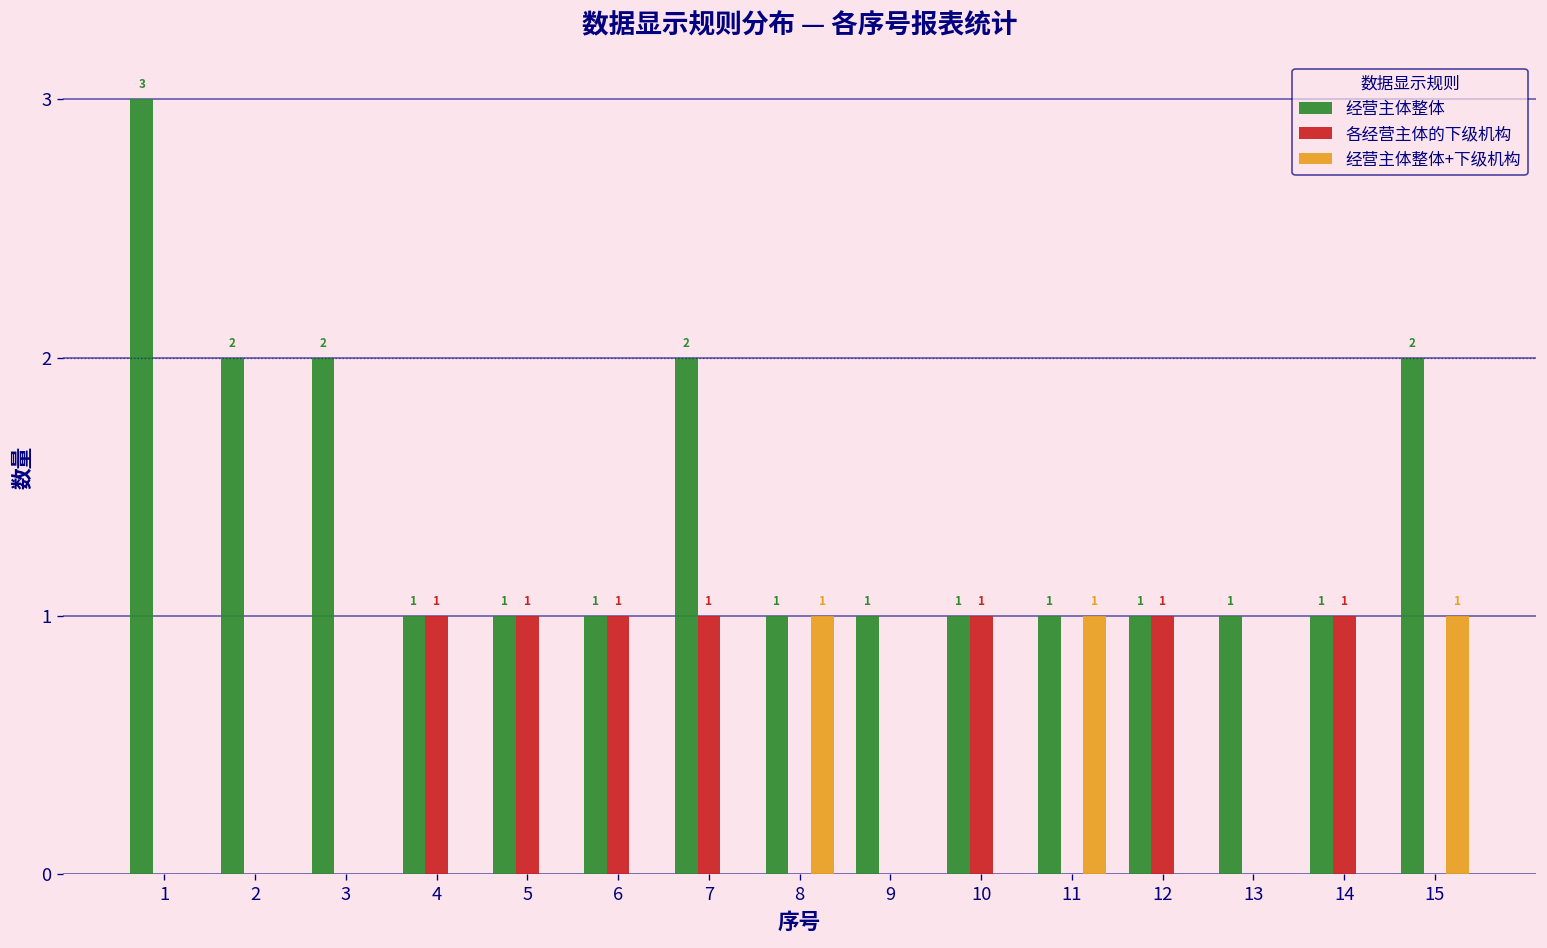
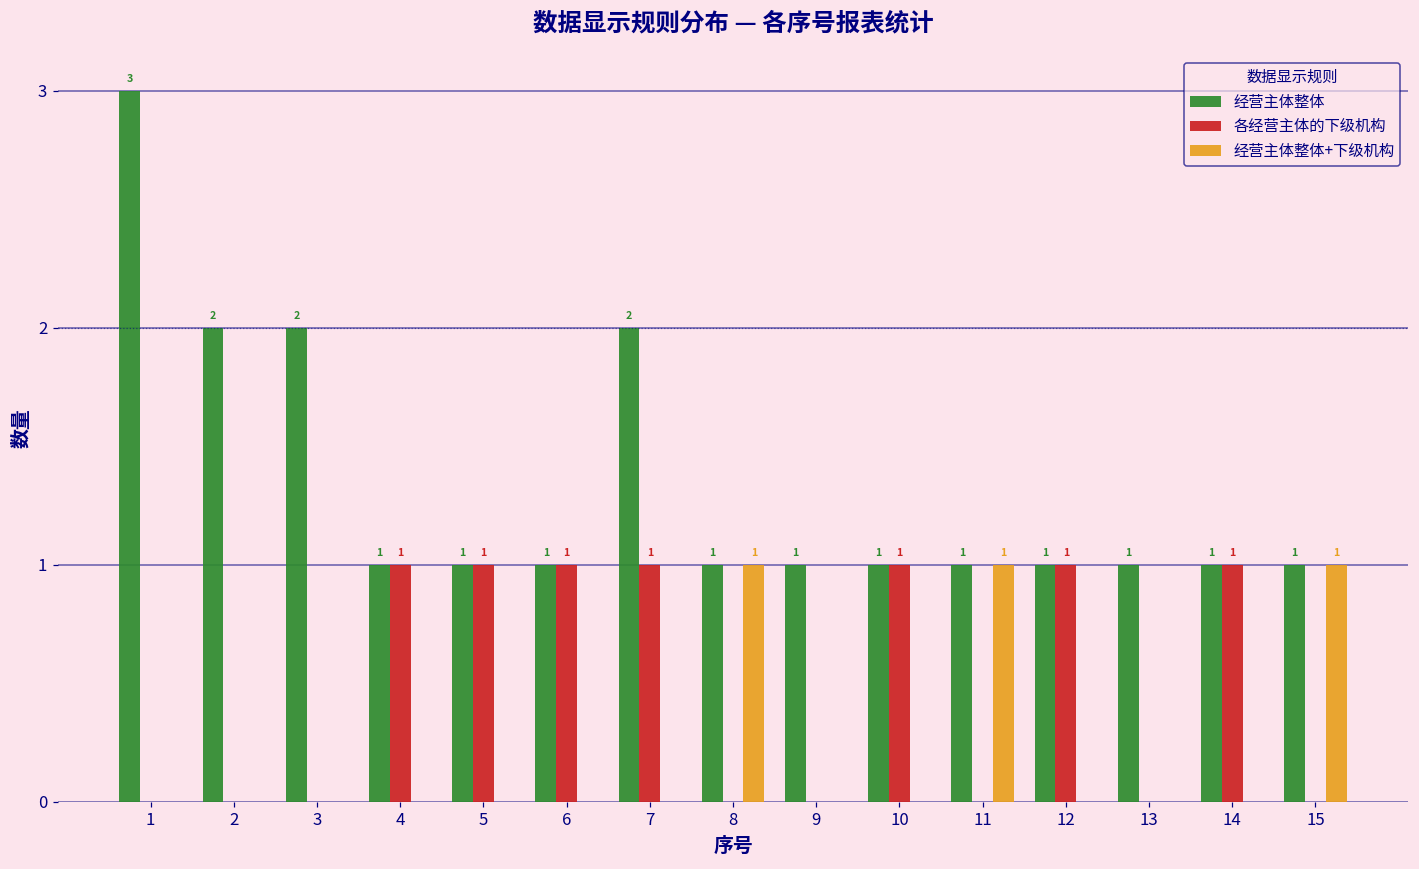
  {
    "经营主体整体": {
      "1": 3,
      "2": 2,
      "3": 2,
      "4": 1,
      "5": 1,
      "6": 1,
      "7": 2,
      "8": 1,
      "9": 1,
      "10": 1,
      "11": 1,
      "12": 1,
      "13": 1,
      "14": 1,
-     "15": 2
+     "15": 1
    },
    "各经营主体的下级机构": {
      "4": 1,
      "5": 1,
      "6": 1,
      "7": 1,
      "10": 1,
      "12": 1,
      "14": 1
    },
    "经营主体整体+下级机构": {
      "8": 1,
      "11": 1,
      "15": 1
    }
  }
